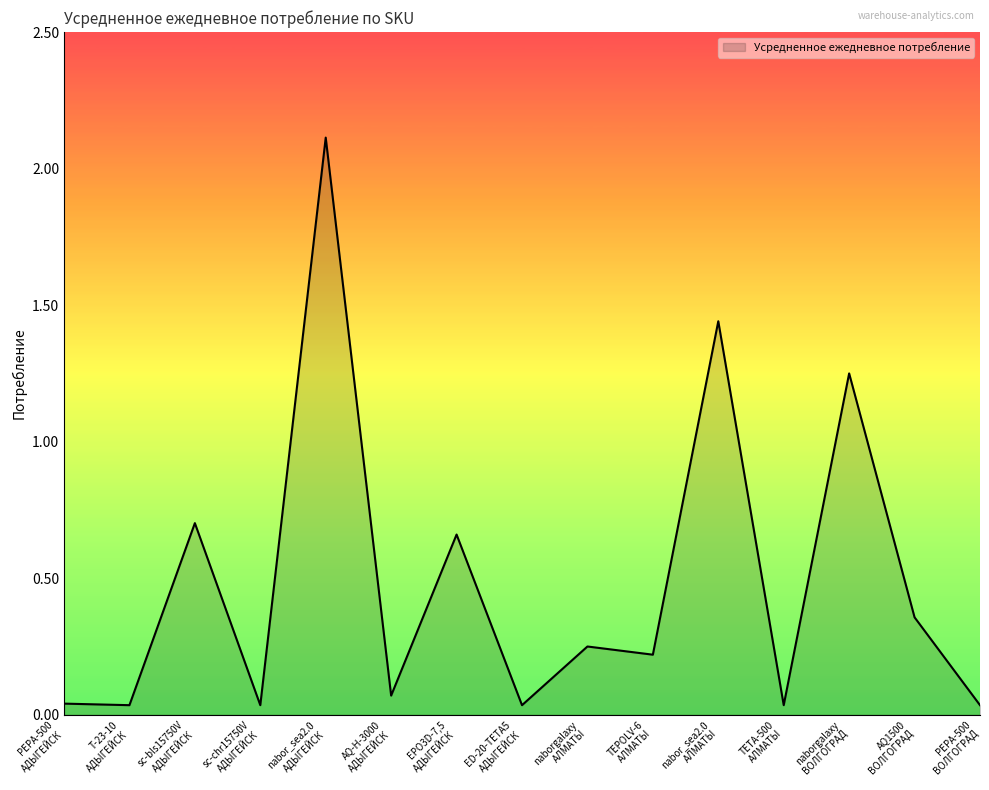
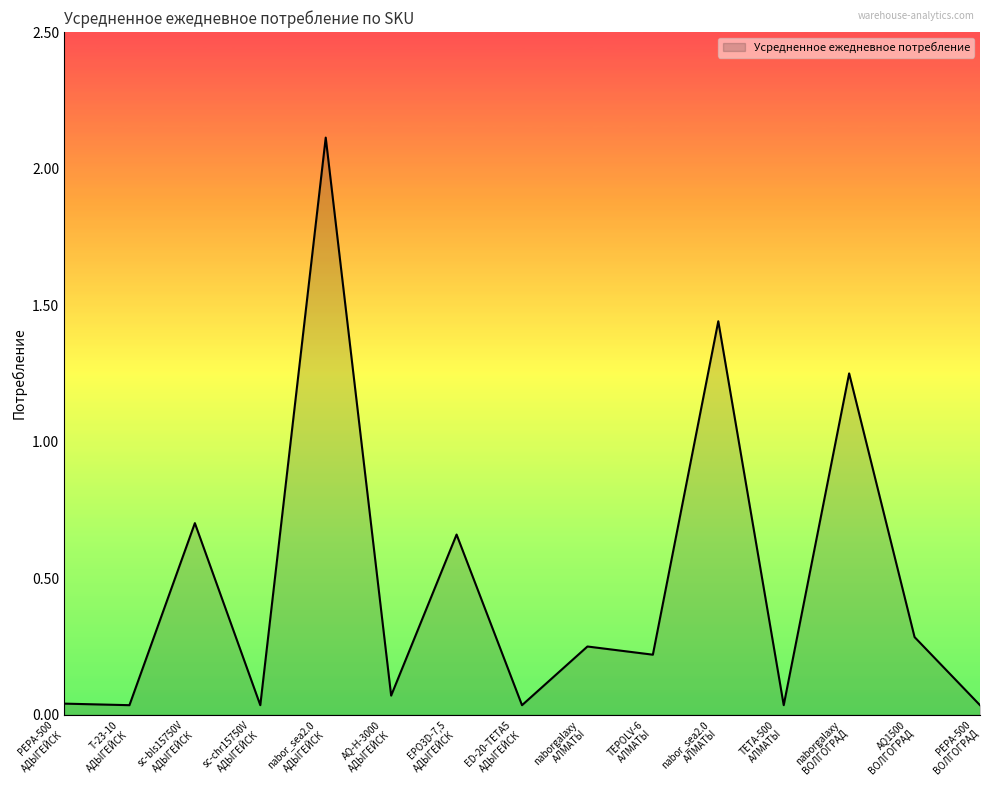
  {
    "PEPA-500 АДЫГЕЙСК": 0.04,
    "T-23-10 АДЫГЕЙСК": 0.04,
    "sc-bls15750V АДЫГЕЙСК": 0.70,
    "sc-chr15750V АДЫГЕЙСК": 0.04,
    "nabor_sea2.0 АДЫГЕЙСК": 2.11,
    "AQ-H-3000 АДЫГЕЙСК": 0.07,
    "EPO3D-7,5 АДЫГЕЙСК": 0.66,
    "ED-20-TETA5 АДЫГЕЙСК": 0.04,
    "naborgalaxy АЛМАТЫ": 0.25,
    "TEPOLV-6 АЛМАТЫ": 0.22,
    "nabor_sea2.0 АЛМАТЫ": 1.44,
    "TETA-500 АЛМАТЫ": 0.04,
    "naborgalaxy ВОЛГОГРАД": 1.25,
-   "AQ1500 ВОЛГОГРАД": 0.36,
+   "AQ1500 ВОЛГОГРАД": 0.28,
    "PEPA-500 ВОЛГОГРАД": 0.04
  }
